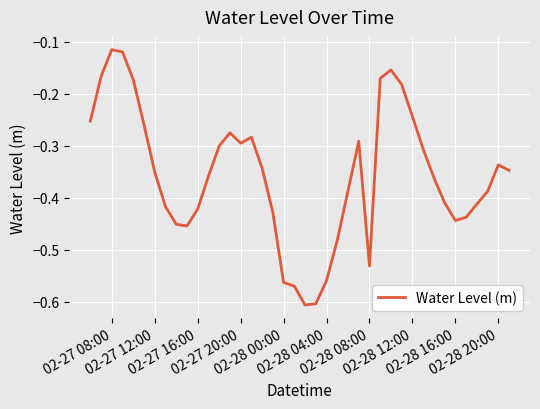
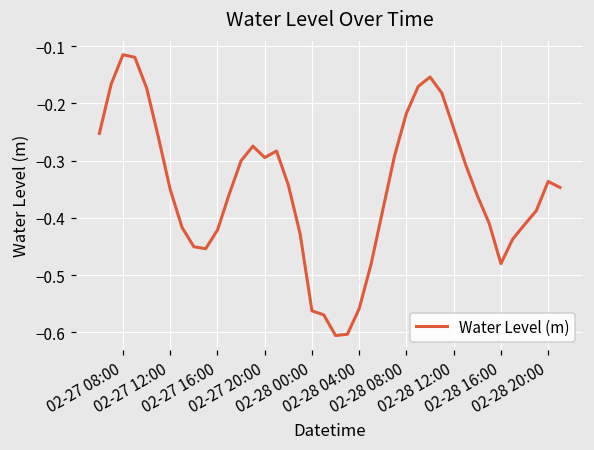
  {
    "02-27 08:00": -0.12,
    "02-27 12:00": -0.35,
    "02-27 16:00": -0.42,
    "02-27 20:00": -0.29,
    "02-28 00:00": -0.56,
    "02-28 04:00": -0.56,
-   "02-28 08:00": -0.53,
+   "02-28 08:00": -0.22,
    "02-28 12:00": -0.24,
-   "02-28 16:00": -0.44,
+   "02-28 16:00": -0.48,
    "02-28 20:00": -0.34
  }
